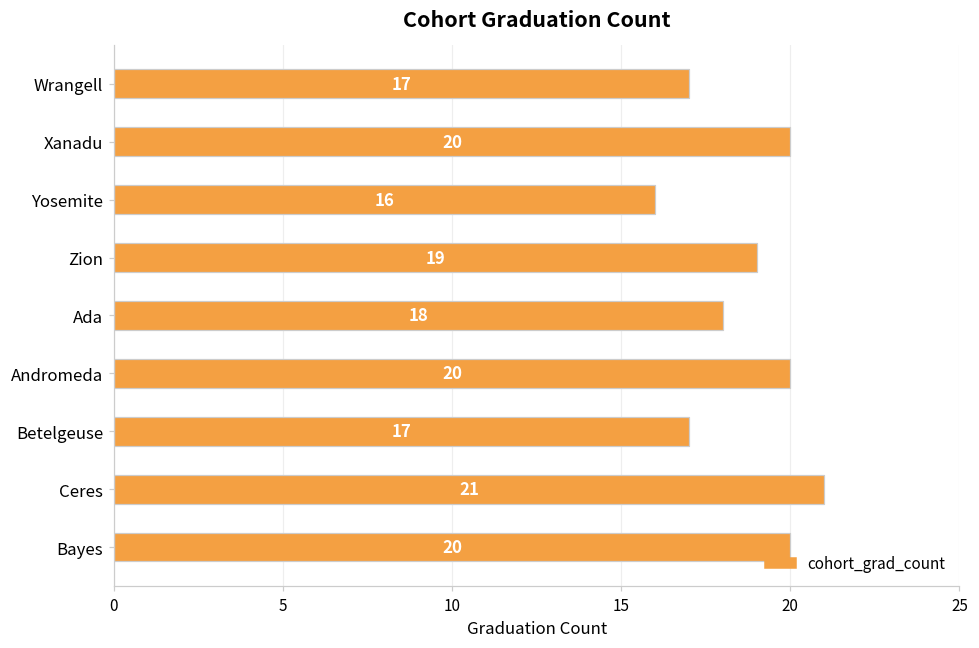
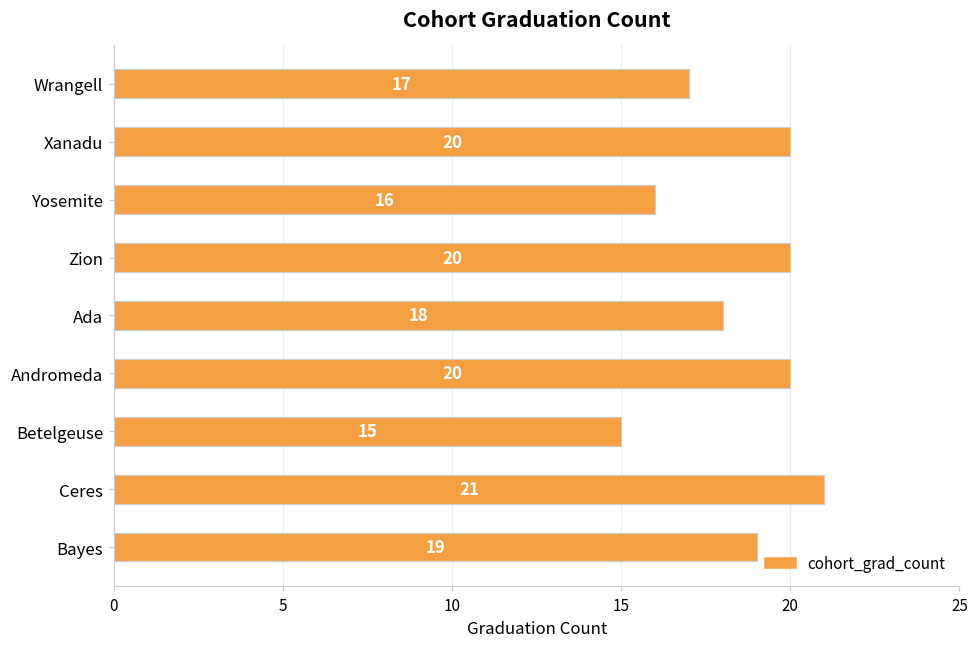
  {
    "Wrangell": 17,
    "Xanadu": 20,
    "Yosemite": 16,
-   "Zion": 19,
+   "Zion": 20,
    "Ada": 18,
    "Andromeda": 20,
-   "Betelgeuse": 17,
+   "Betelgeuse": 15,
    "Ceres": 21,
-   "Bayes": 20
+   "Bayes": 19
  }
